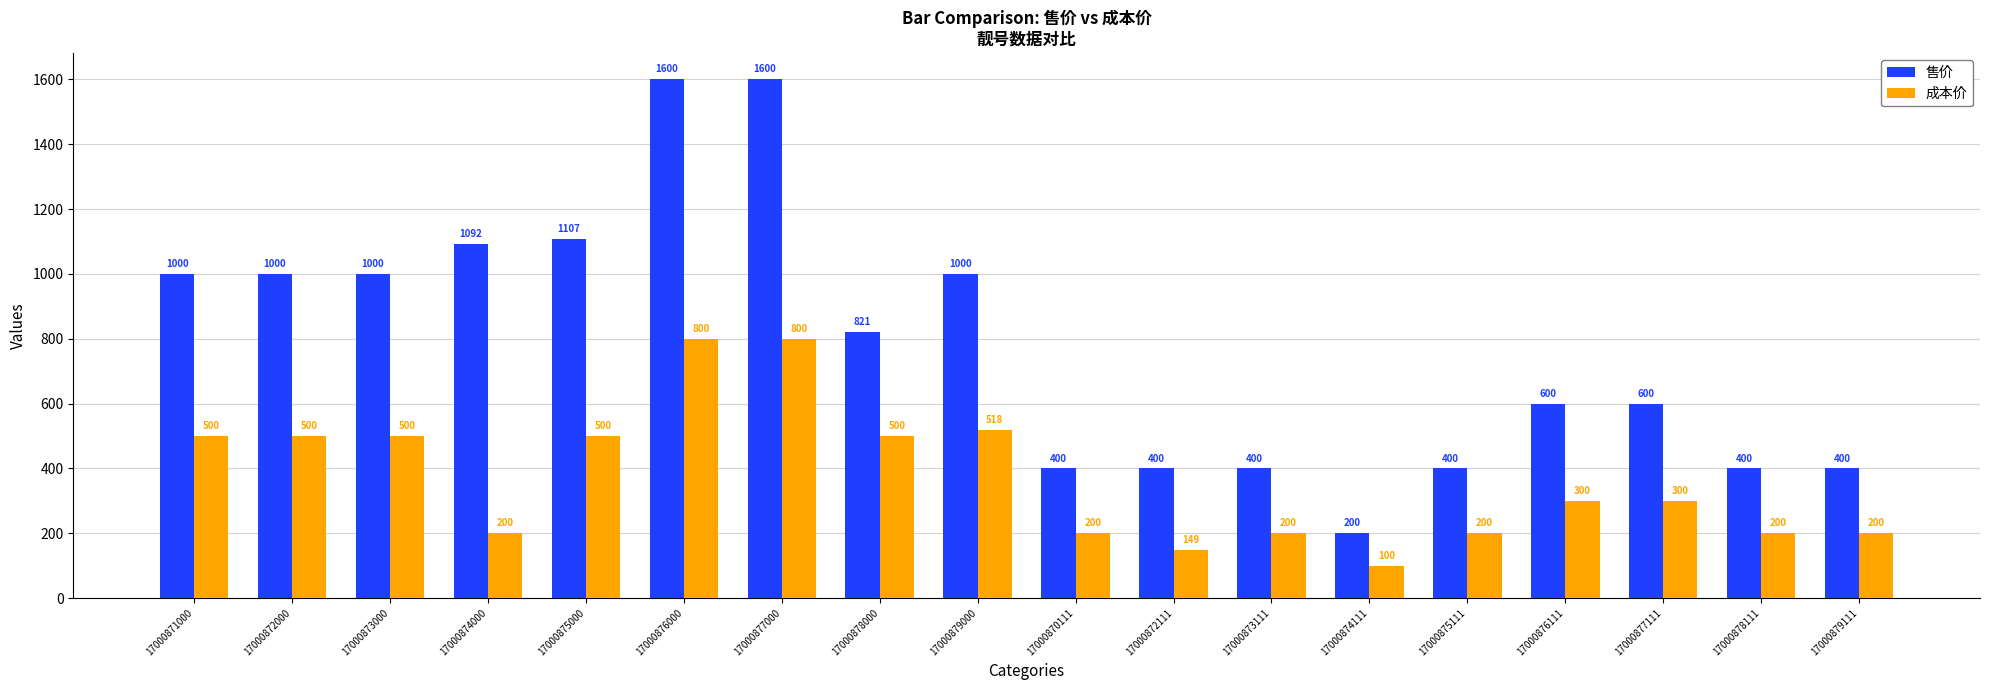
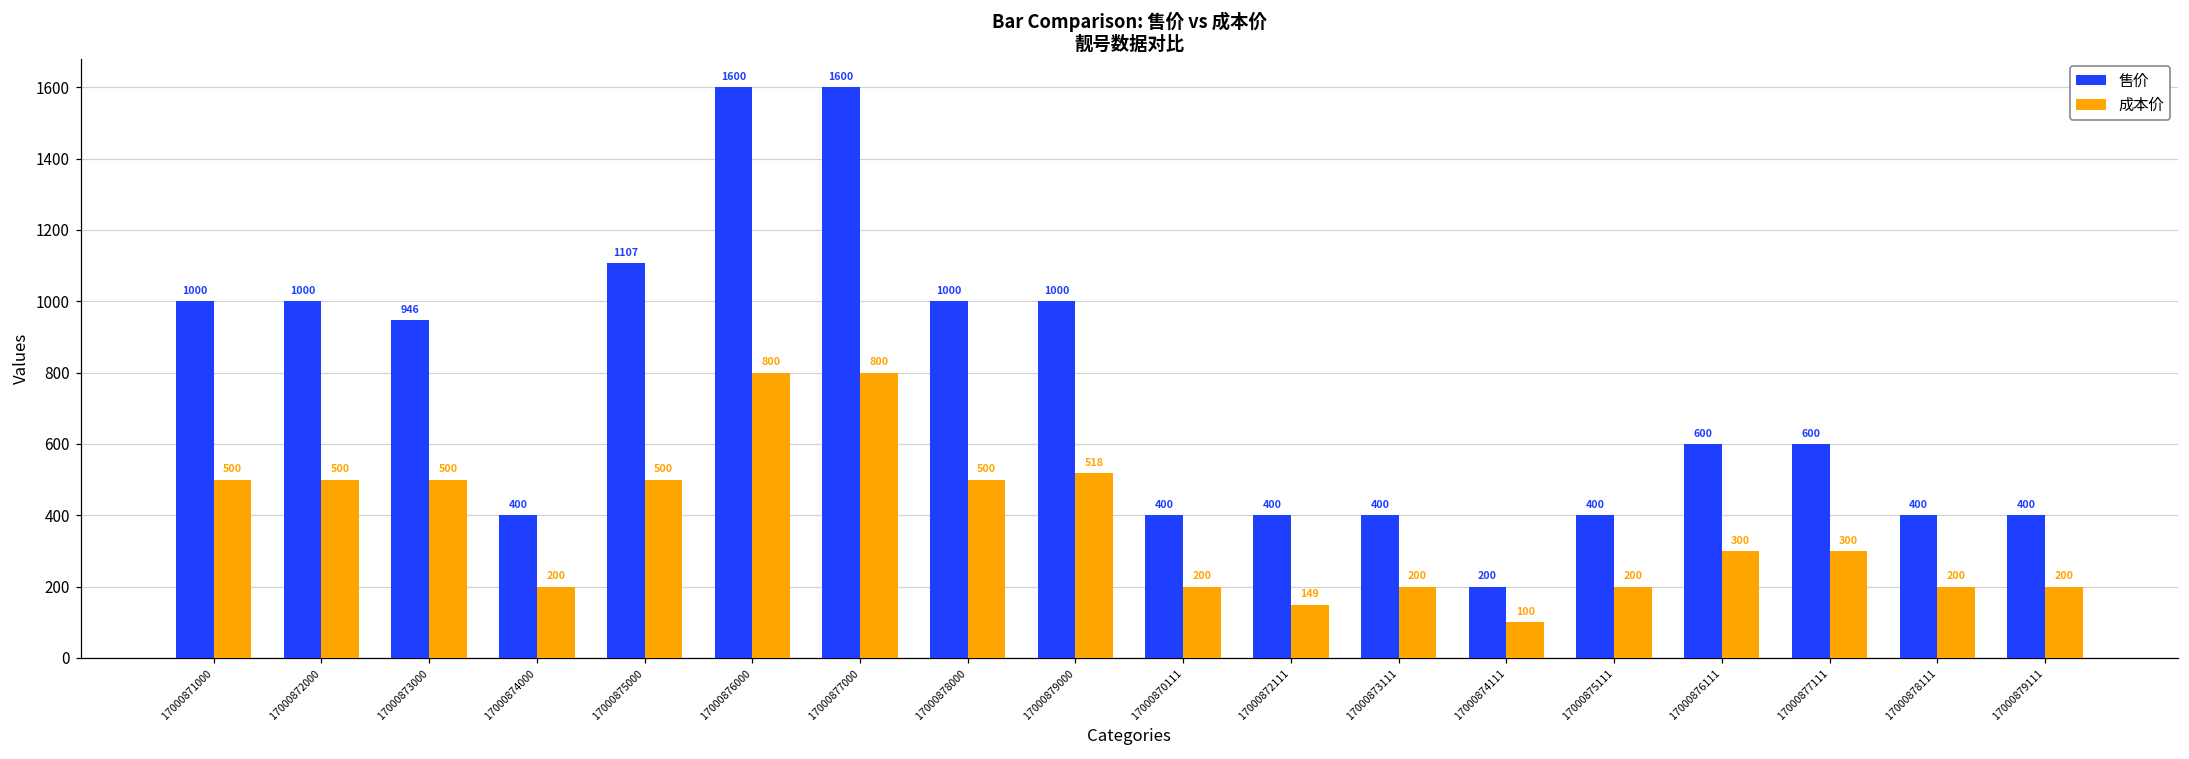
  {
    "售价": {
      "17000871000": 1000,
      "17000872000": 1000,
-     "17000873000": 1000,
-     "17000874000": 1092,
+     "17000873000": 946,
+     "17000874000": 400,
      "17000875000": 1107,
      "17000876000": 1600,
      "17000877000": 1600,
-     "17000878000": 821,
+     "17000878000": 1000,
      "17000879000": 1000,
      "17000870111": 400,
      "17000872111": 400,
      "17000873111": 400,
      "17000874111": 200,
      "17000875111": 400,
      "17000876111": 600,
      "17000877111": 600,
      "17000878111": 400,
      "17000879111": 400
    },
    "成本价": {
      "17000871000": 500,
      "17000872000": 500,
      "17000873000": 500,
      "17000874000": 200,
      "17000875000": 500,
      "17000876000": 800,
      "17000877000": 800,
      "17000878000": 500,
      "17000879000": 518,
      "17000870111": 200,
      "17000872111": 149,
      "17000873111": 200,
      "17000874111": 100,
      "17000875111": 200,
      "17000876111": 300,
      "17000877111": 300,
      "17000878111": 200,
      "17000879111": 200
    }
  }
